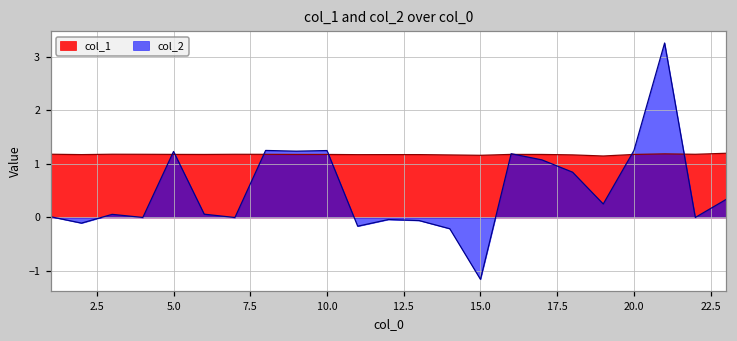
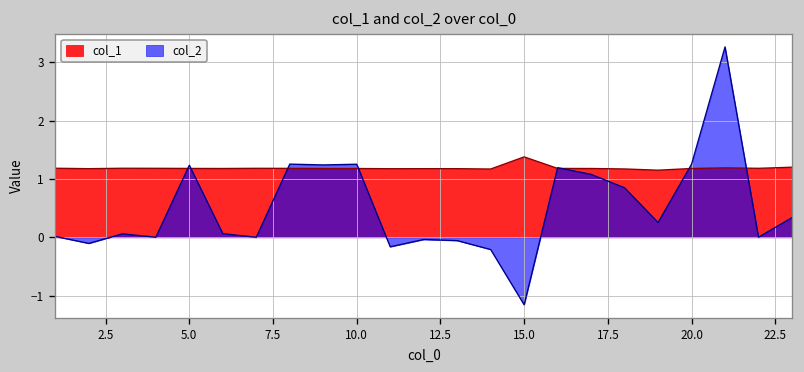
  {
    "col_1": {
      "5.0": 1.2,
      "10.0": 1.2,
-     "15.0": 1.2,
+     "15.0": 1.4,
      "20.0": 1.2
    }
  }
